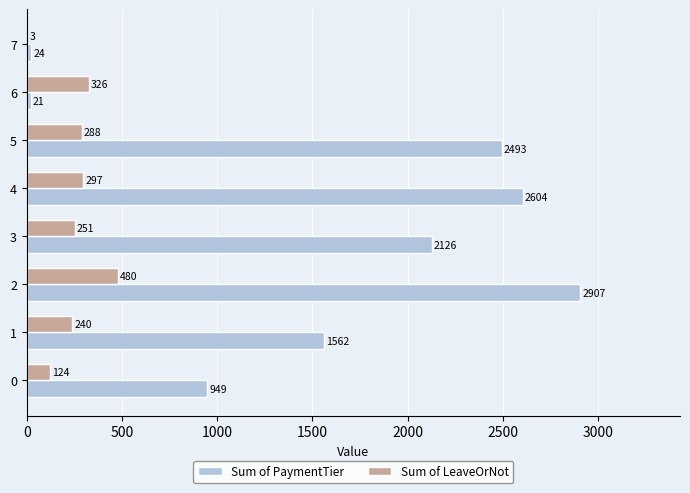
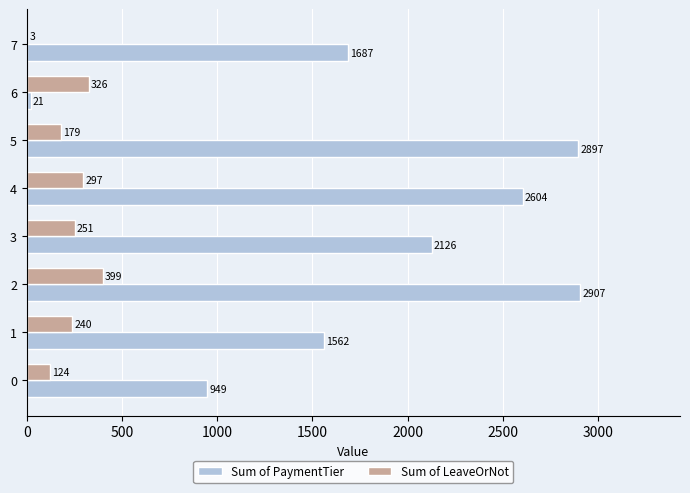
  {
    "Sum of PaymentTier": {
-     "7": 24,
+     "7": 1687,
      "6": 21,
-     "5": 2493,
+     "5": 2897,
      "4": 2604,
      "3": 2126,
      "2": 2907,
      "1": 1562,
      "0": 949
    },
    "Sum of LeaveOrNot": {
      "7": 3,
      "6": 326,
-     "5": 288,
+     "5": 179,
      "4": 297,
      "3": 251,
-     "2": 480,
+     "2": 399,
      "1": 240,
      "0": 124
    }
  }
